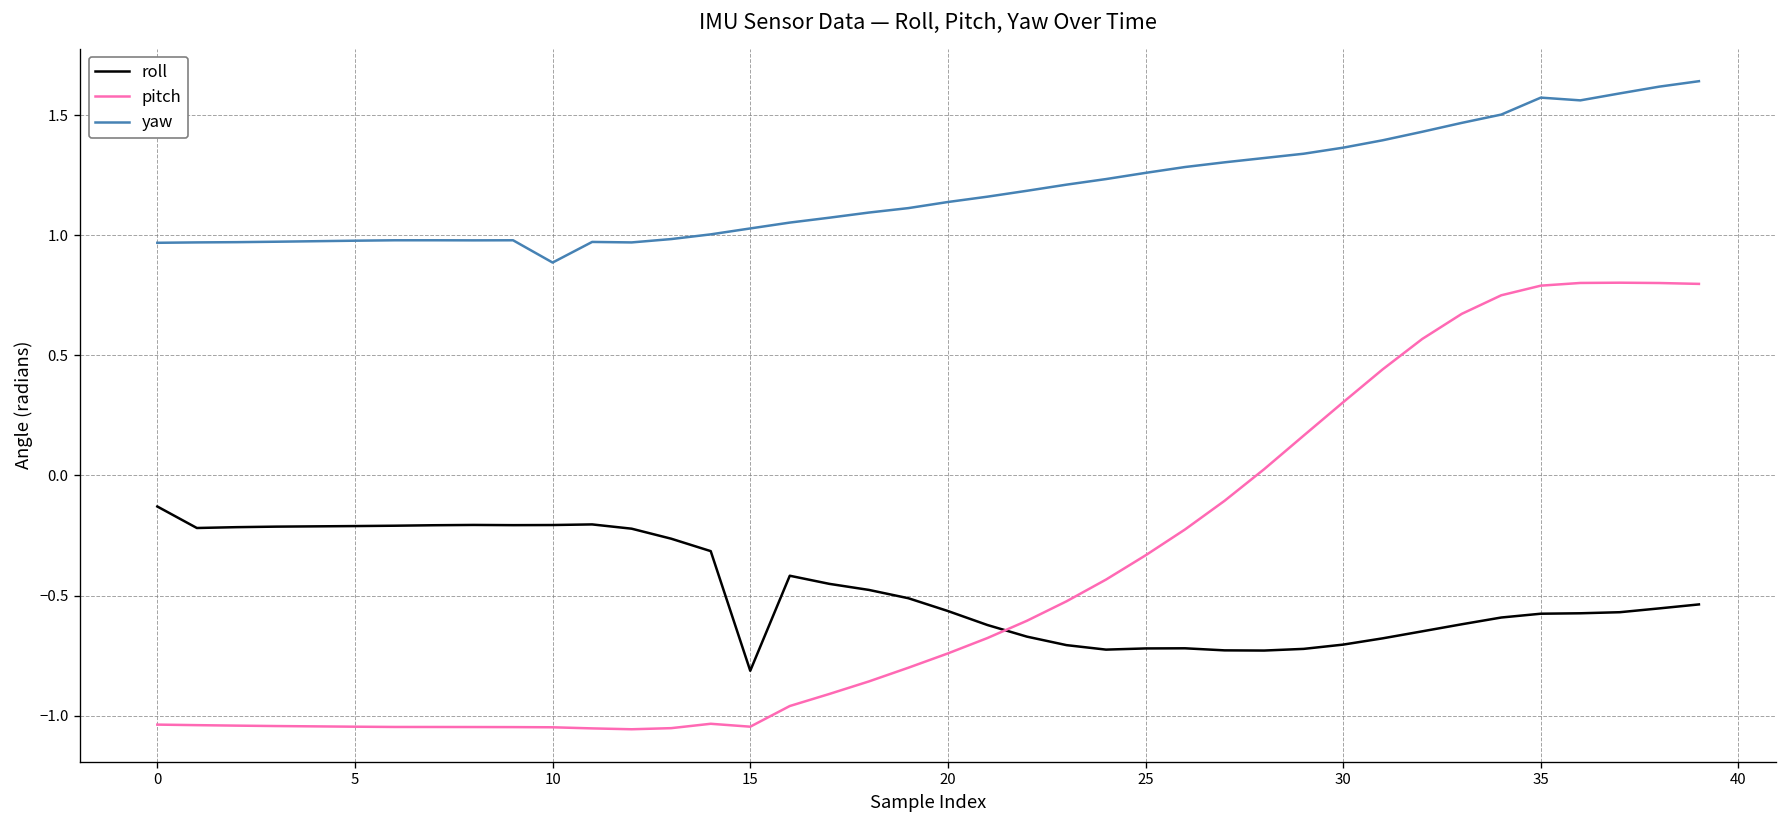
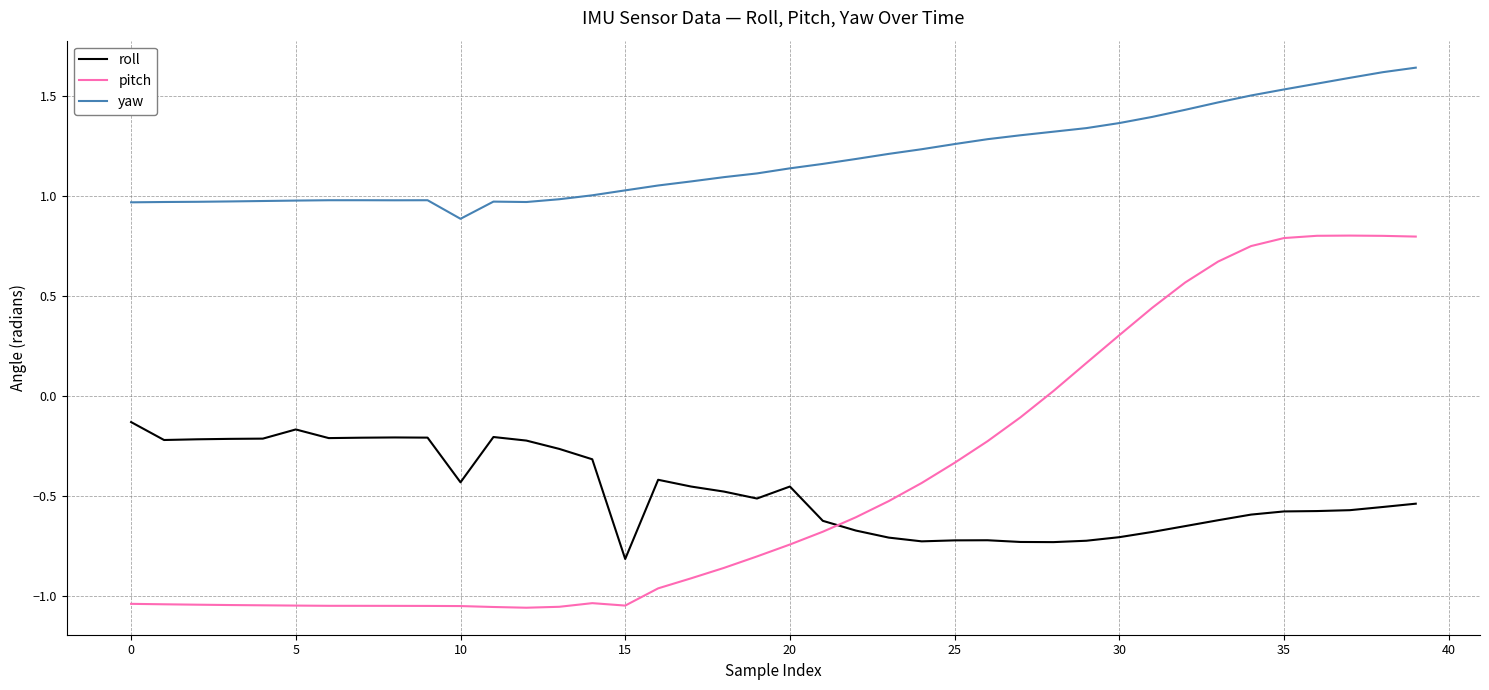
  {
    "roll": {
      "0": -0.13,
-     "5": -0.21,
-     "10": -0.21,
+     "5": -0.17,
+     "10": -0.43,
      "15": -0.81,
-     "20": -0.56,
+     "20": -0.45,
      "25": -0.72,
      "30": -0.70,
      "35": -0.58
    },
    "pitch": {
      "0": -1.04,
      "5": -1.05,
      "10": -1.05,
      "15": -1.05,
      "20": -0.74,
      "25": -0.33,
      "30": 0.30,
      "35": 0.79
    },
    "yaw": {
      "0": 0.97,
      "5": 0.98,
      "10": 0.89,
      "15": 1.03,
      "20": 1.14,
      "25": 1.26,
      "30": 1.36,
-     "35": 1.57
+     "35": 1.53
    }
  }
